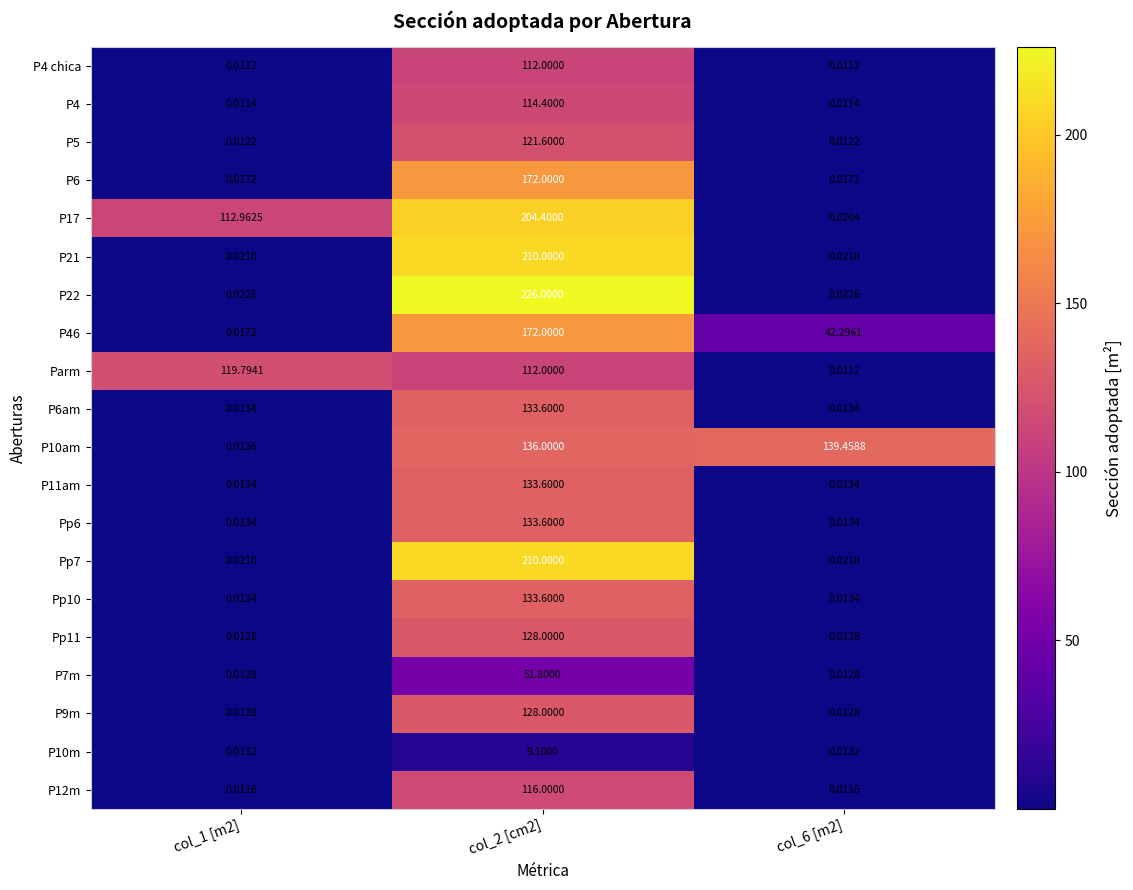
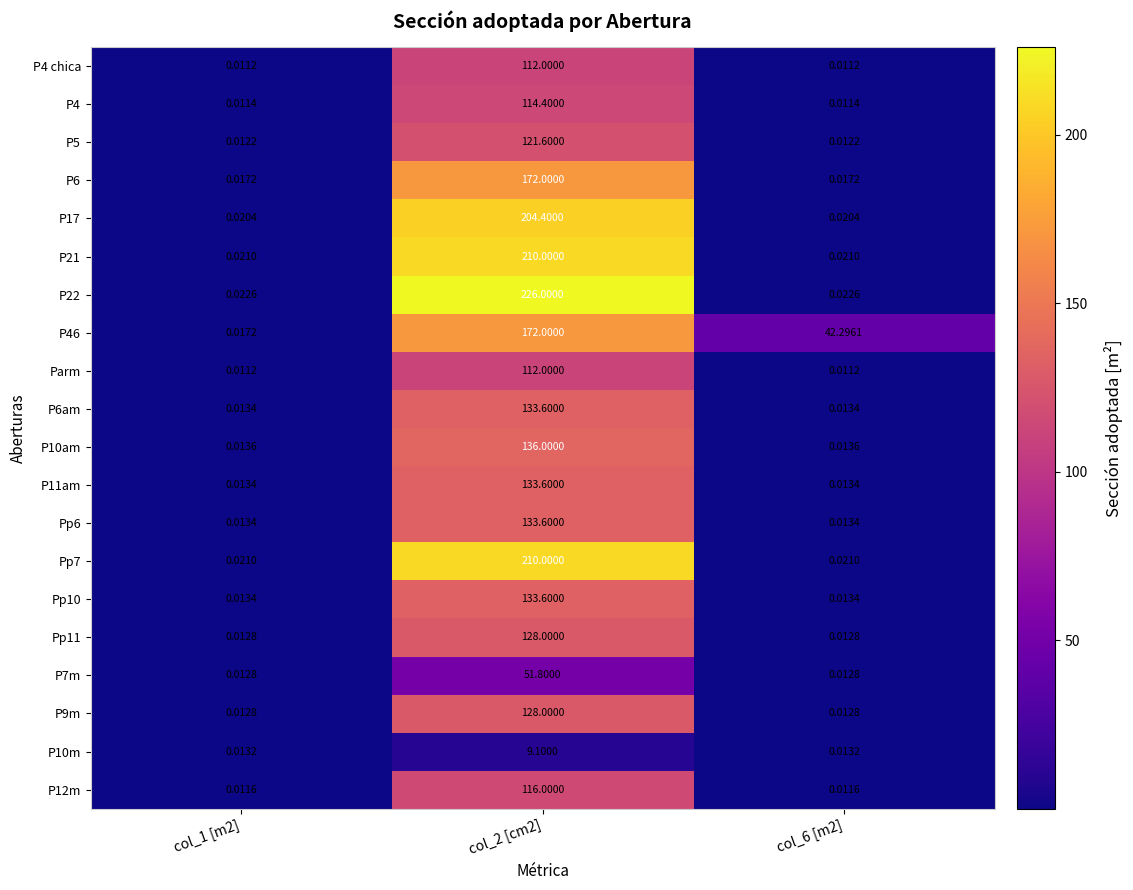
  {
    "P4 chica": {
      "col_1 [m2]": 0.0112,
      "col_2 [cm2]": 112.0000,
      "col_6 [m2]": 0.0112
    },
    "P4": {
      "col_1 [m2]": 0.0114,
      "col_2 [cm2]": 114.4000,
      "col_6 [m2]": 0.0114
    },
    "P5": {
      "col_1 [m2]": 0.0122,
      "col_2 [cm2]": 121.6000,
      "col_6 [m2]": 0.0122
    },
    "P6": {
      "col_1 [m2]": 0.0172,
      "col_2 [cm2]": 172.0000,
      "col_6 [m2]": 0.0172
    },
    "P17": {
-     "col_1 [m2]": 112.9625,
+     "col_1 [m2]": 0.0204,
      "col_2 [cm2]": 204.4000,
      "col_6 [m2]": 0.0204
    },
    "P21": {
      "col_1 [m2]": 0.0210,
      "col_2 [cm2]": 210.0000,
      "col_6 [m2]": 0.0210
    },
    "P22": {
      "col_1 [m2]": 0.0226,
      "col_2 [cm2]": 226.0000,
      "col_6 [m2]": 0.0226
    },
    "P46": {
      "col_1 [m2]": 0.0172,
      "col_2 [cm2]": 172.0000,
      "col_6 [m2]": 42.2961
    },
    "Parm": {
-     "col_1 [m2]": 119.7941,
+     "col_1 [m2]": 0.0112,
      "col_2 [cm2]": 112.0000,
      "col_6 [m2]": 0.0112
    },
    "P6am": {
      "col_1 [m2]": 0.0134,
      "col_2 [cm2]": 133.6000,
      "col_6 [m2]": 0.0134
    },
    "P10am": {
      "col_1 [m2]": 0.0136,
      "col_2 [cm2]": 136.0000,
-     "col_6 [m2]": 139.4588
+     "col_6 [m2]": 0.0136
    },
    "P11am": {
      "col_1 [m2]": 0.0134,
      "col_2 [cm2]": 133.6000,
      "col_6 [m2]": 0.0134
    },
    "Pp6": {
      "col_1 [m2]": 0.0134,
      "col_2 [cm2]": 133.6000,
      "col_6 [m2]": 0.0134
    },
    "Pp7": {
      "col_1 [m2]": 0.0210,
      "col_2 [cm2]": 210.0000,
      "col_6 [m2]": 0.0210
    },
    "Pp10": {
      "col_1 [m2]": 0.0134,
      "col_2 [cm2]": 133.6000,
      "col_6 [m2]": 0.0134
    },
    "Pp11": {
      "col_1 [m2]": 0.0128,
      "col_2 [cm2]": 128.0000,
      "col_6 [m2]": 0.0128
    },
    "P7m": {
      "col_1 [m2]": 0.0128,
      "col_2 [cm2]": 51.8000,
      "col_6 [m2]": 0.0128
    },
    "P9m": {
      "col_1 [m2]": 0.0128,
      "col_2 [cm2]": 128.0000,
      "col_6 [m2]": 0.0128
    },
    "P10m": {
      "col_1 [m2]": 0.0132,
      "col_2 [cm2]": 9.1000,
      "col_6 [m2]": 0.0132
    },
    "P12m": {
      "col_1 [m2]": 0.0116,
      "col_2 [cm2]": 116.0000,
      "col_6 [m2]": 0.0116
    }
  }
